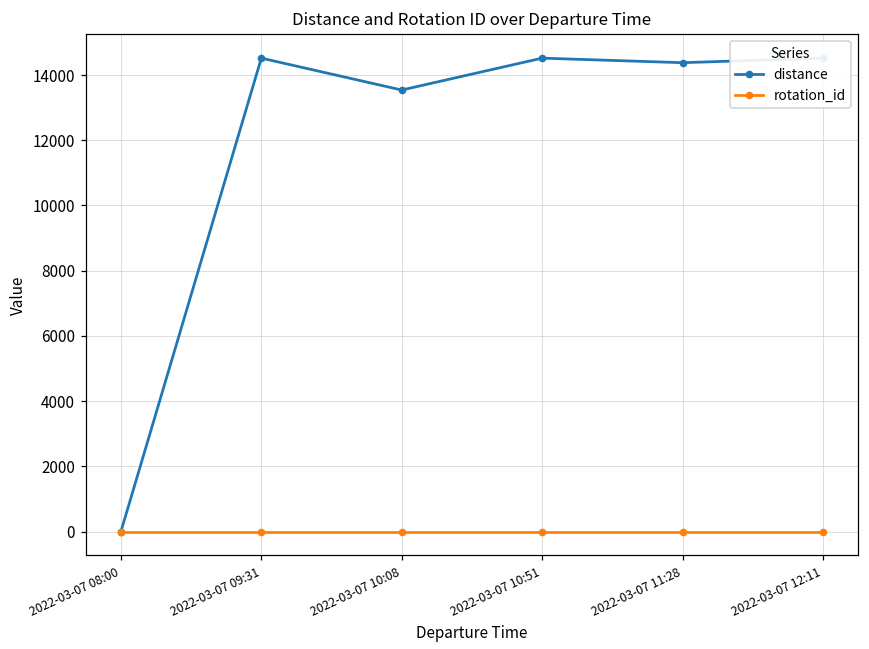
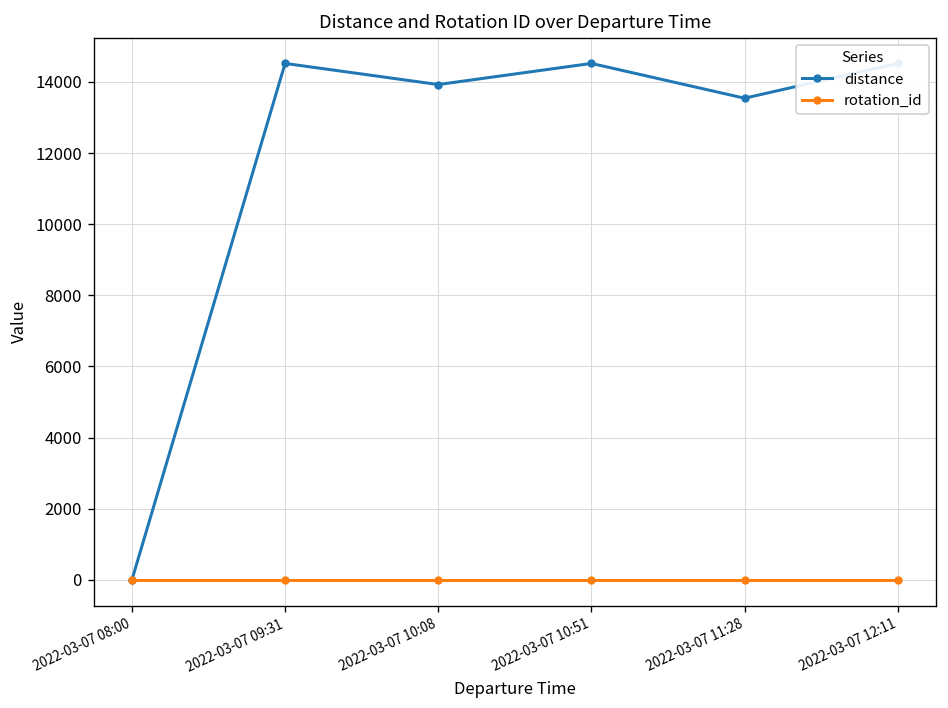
  {
    "distance": {
      "2022-03-07 09:31": 14500,
-     "2022-03-07 10:08": 13500,
+     "2022-03-07 10:08": 13900,
      "2022-03-07 10:51": 14500,
-     "2022-03-07 11:28": 14400
+     "2022-03-07 11:28": 13500
    },
    "rotation_id": {
      "2022-03-07 09:31": 0,
      "2022-03-07 10:08": 0,
      "2022-03-07 10:51": 0,
      "2022-03-07 11:28": 0,
      "2022-03-07 12:11": 0
    }
  }
